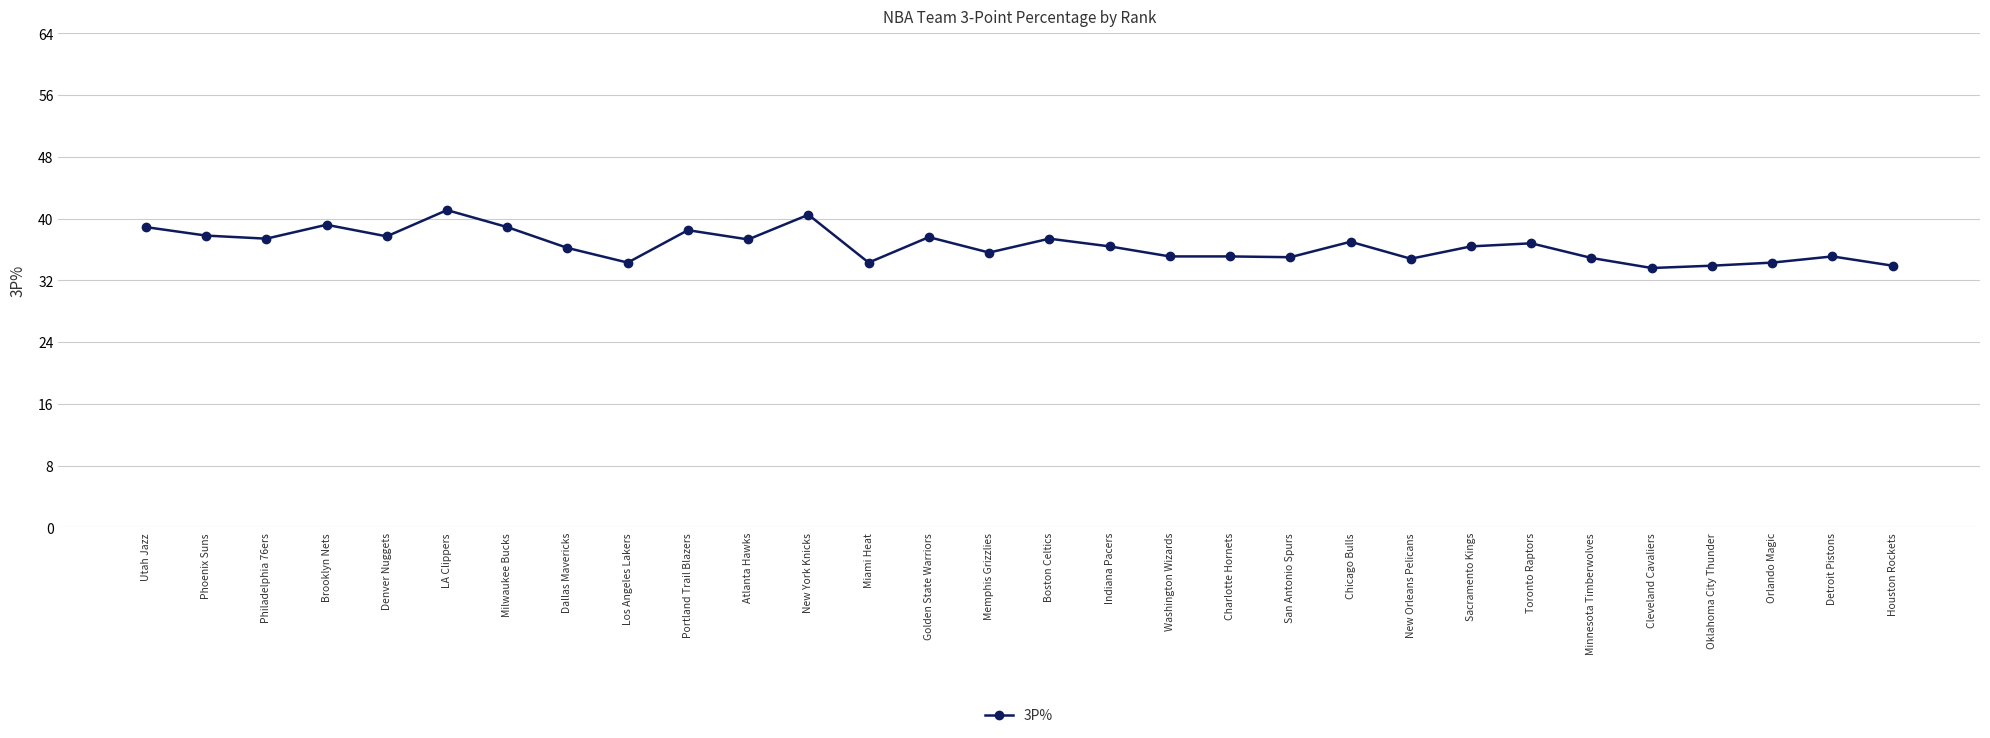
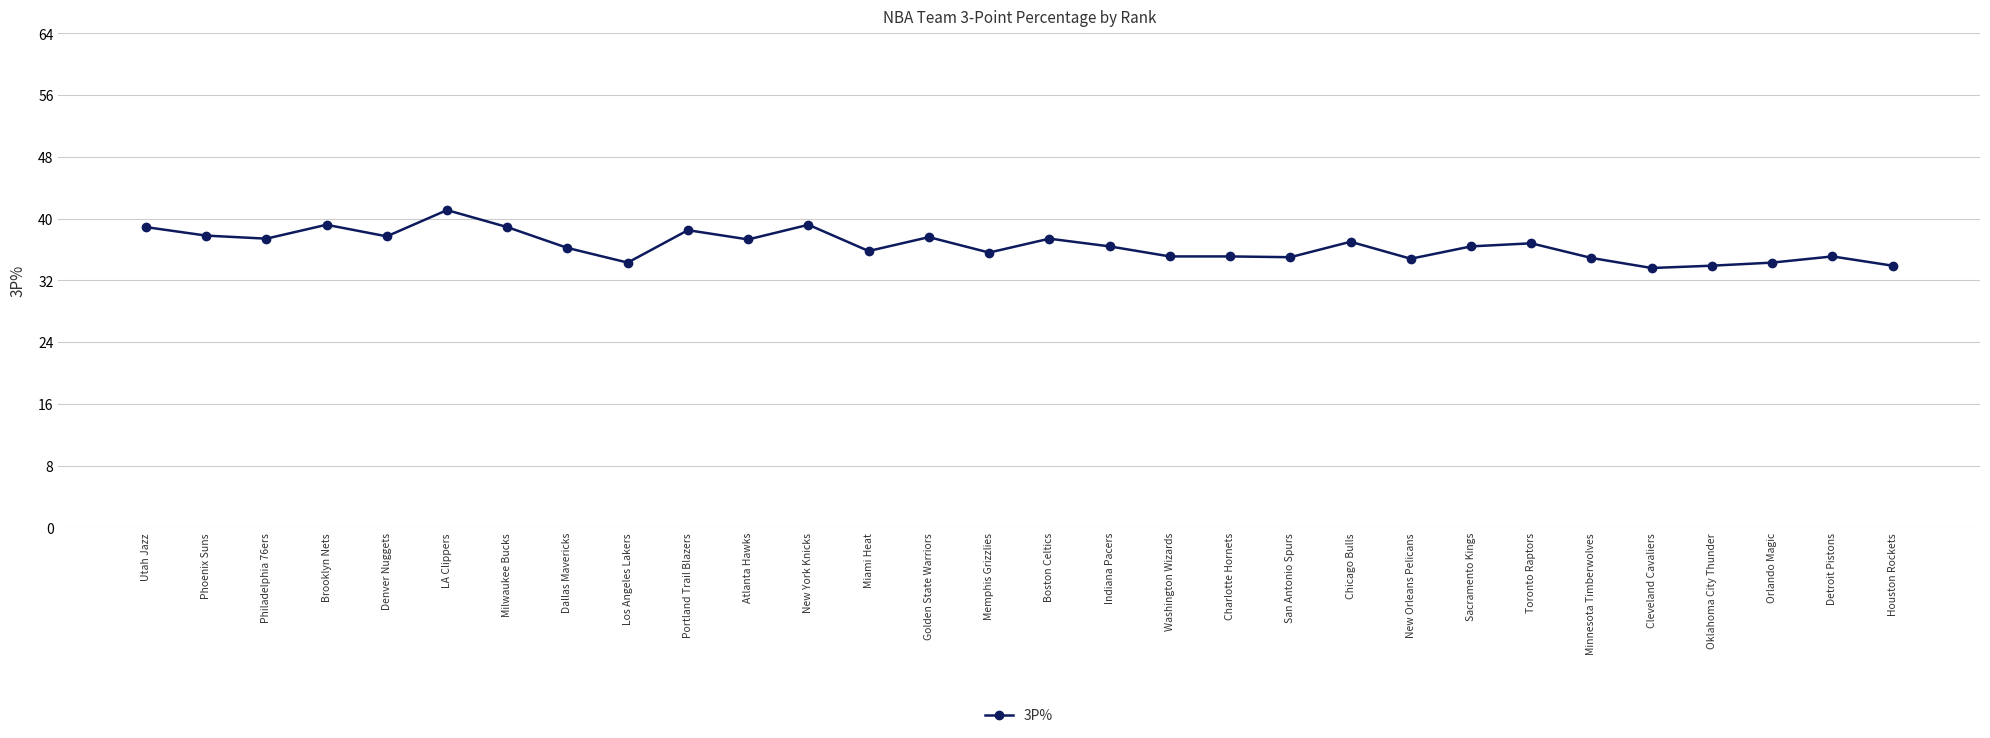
  {
    "Utah Jazz": 39,
    "Phoenix Suns": 38,
    "Philadelphia 76ers": 37,
    "Brooklyn Nets": 39,
    "Denver Nuggets": 38,
    "LA Clippers": 41,
    "Milwaukee Bucks": 39,
    "Dallas Mavericks": 36,
    "Los Angeles Lakers": 34,
    "Portland Trail Blazers": 39,
    "Atlanta Hawks": 37,
-   "New York Knicks": 41,
-   "Miami Heat": 34,
+   "New York Knicks": 39,
+   "Miami Heat": 36,
    "Golden State Warriors": 38,
    "Memphis Grizzlies": 36,
    "Boston Celtics": 37,
    "Indiana Pacers": 36,
    "Washington Wizards": 35,
    "Charlotte Hornets": 35,
    "San Antonio Spurs": 35,
    "Chicago Bulls": 37,
    "New Orleans Pelicans": 35,
    "Sacramento Kings": 36,
    "Toronto Raptors": 37,
    "Minnesota Timberwolves": 35,
    "Cleveland Cavaliers": 34,
    "Oklahoma City Thunder": 34,
    "Orlando Magic": 34,
    "Detroit Pistons": 35,
    "Houston Rockets": 34
  }
